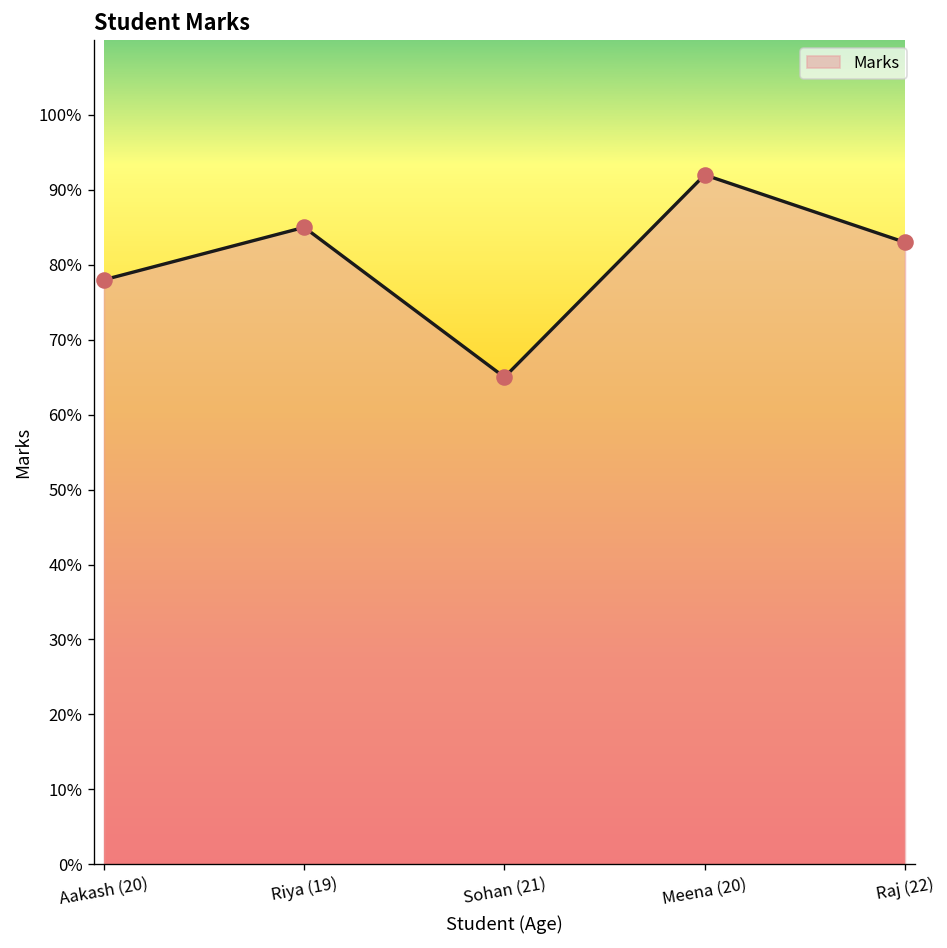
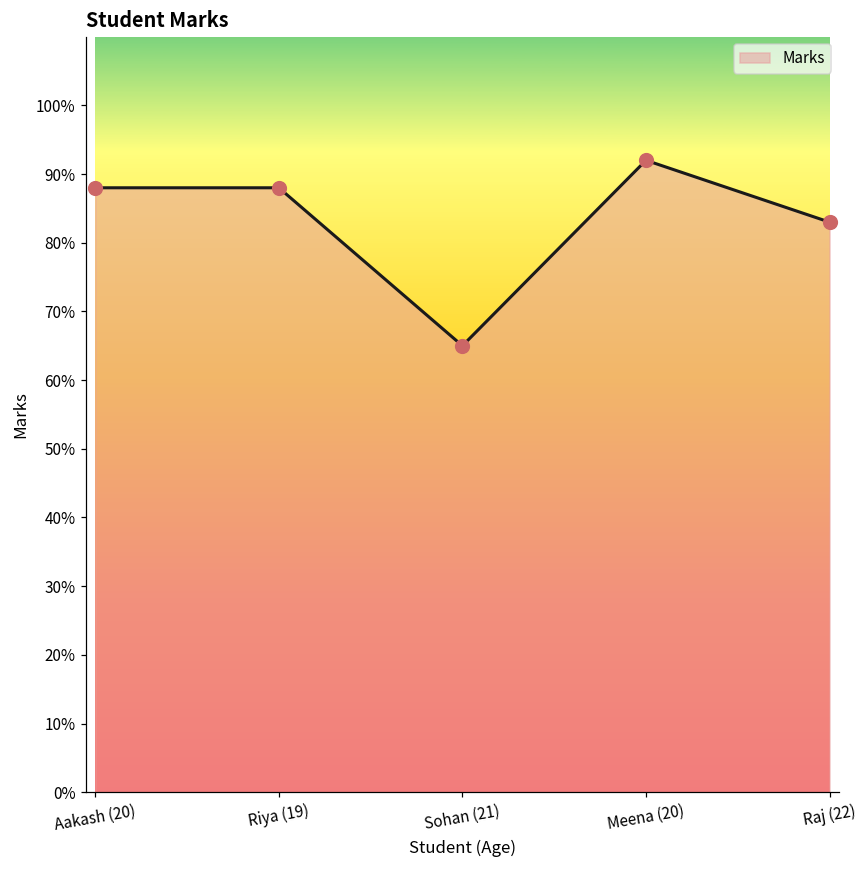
  {
-   "Aakash (20)": "78%",
-   "Riya (19)": "85%",
+   "Aakash (20)": "88%",
+   "Riya (19)": "88%",
    "Sohan (21)": "65%",
    "Meena (20)": "92%",
    "Raj (22)": "83%"
  }
